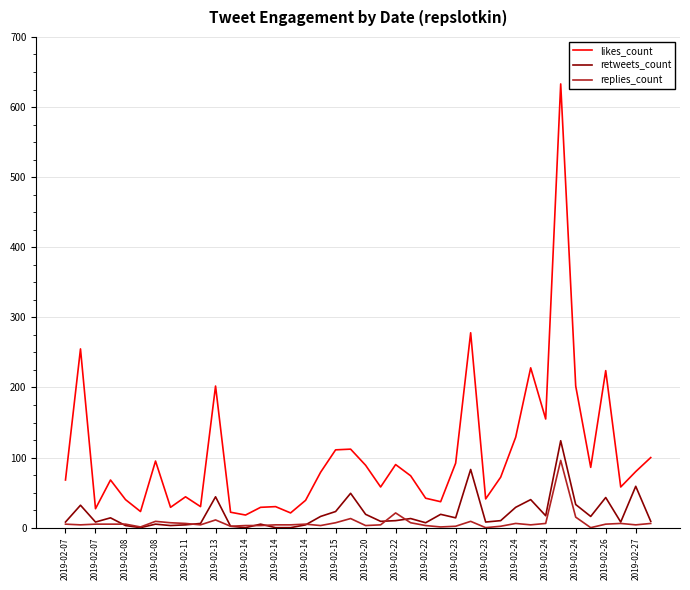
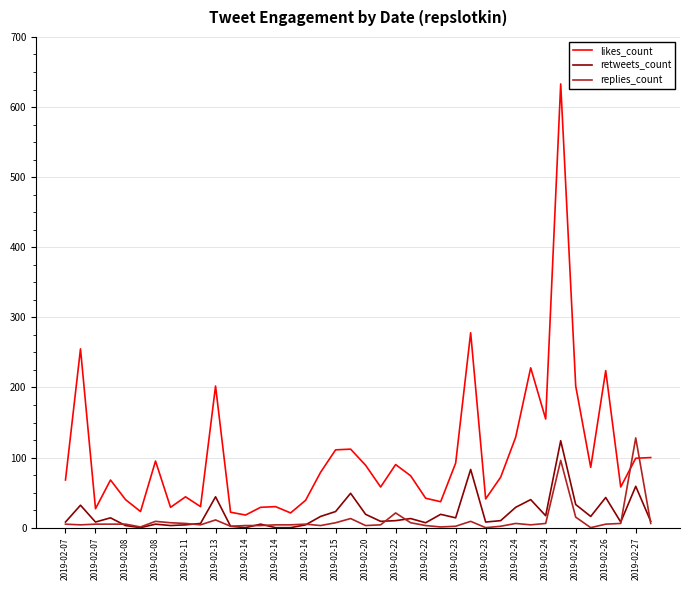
  {
    "likes_count": {
      "2019-02-11": 40,
-     "2019-02-27": 80
+     "2019-02-27": 100
    },
    "retweets_count": {
      "2019-02-27": 60
    },
    "replies_count": {
-     "2019-02-27": 0
+     "2019-02-27": 130
    }
  }
